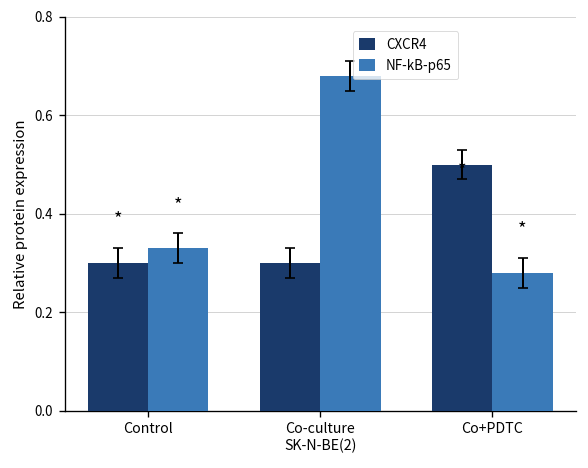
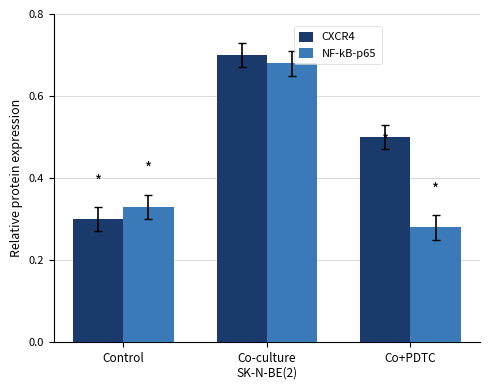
  {
    "CXCR4": {
      "Control": 0.3,
-     "Co-culture SK-N-BE(2)": 0.3,
+     "Co-culture SK-N-BE(2)": 0.7,
      "Co+PDTC": 0.5
    }
  }
